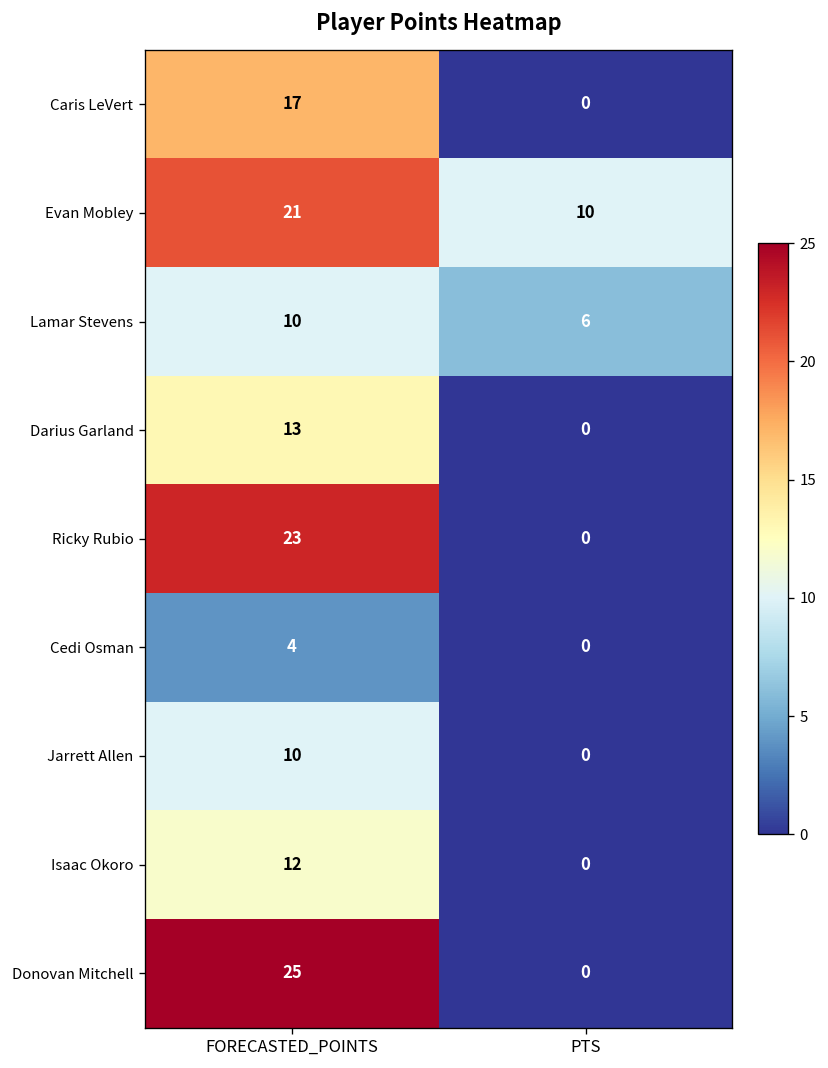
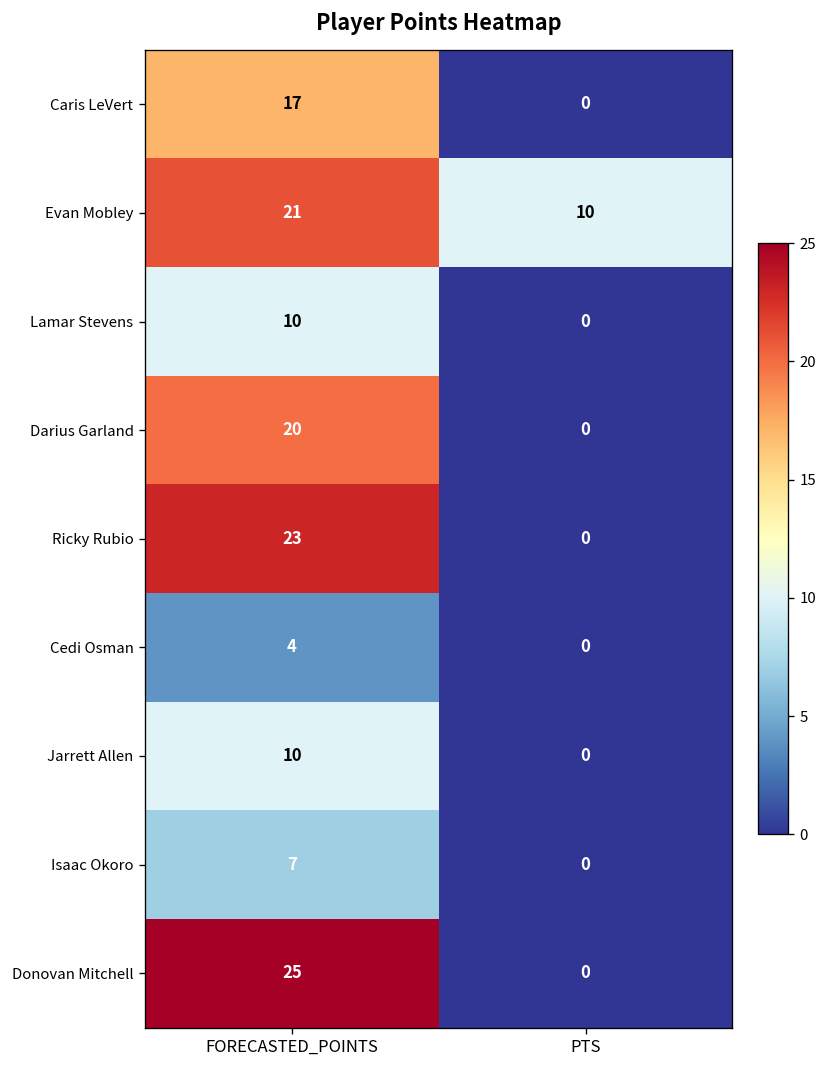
  {
    "Caris LeVert": {
      "FORECASTED_POINTS": 17,
      "PTS": 0
    },
    "Evan Mobley": {
      "FORECASTED_POINTS": 21,
      "PTS": 10
    },
    "Lamar Stevens": {
      "FORECASTED_POINTS": 10,
-     "PTS": 6
+     "PTS": 0
    },
    "Darius Garland": {
-     "FORECASTED_POINTS": 13,
+     "FORECASTED_POINTS": 20,
      "PTS": 0
    },
    "Ricky Rubio": {
      "FORECASTED_POINTS": 23,
      "PTS": 0
    },
    "Cedi Osman": {
      "FORECASTED_POINTS": 4,
      "PTS": 0
    },
    "Jarrett Allen": {
      "FORECASTED_POINTS": 10,
      "PTS": 0
    },
    "Isaac Okoro": {
-     "FORECASTED_POINTS": 12,
+     "FORECASTED_POINTS": 7,
      "PTS": 0
    },
    "Donovan Mitchell": {
      "FORECASTED_POINTS": 25,
      "PTS": 0
    }
  }
